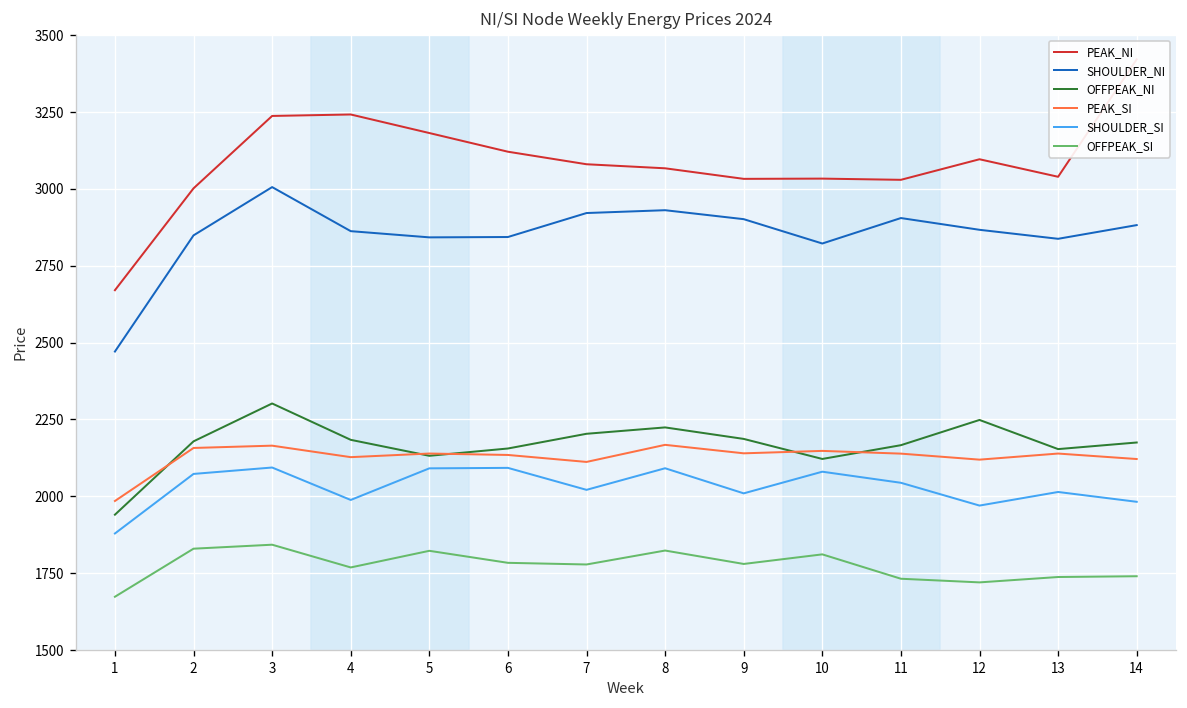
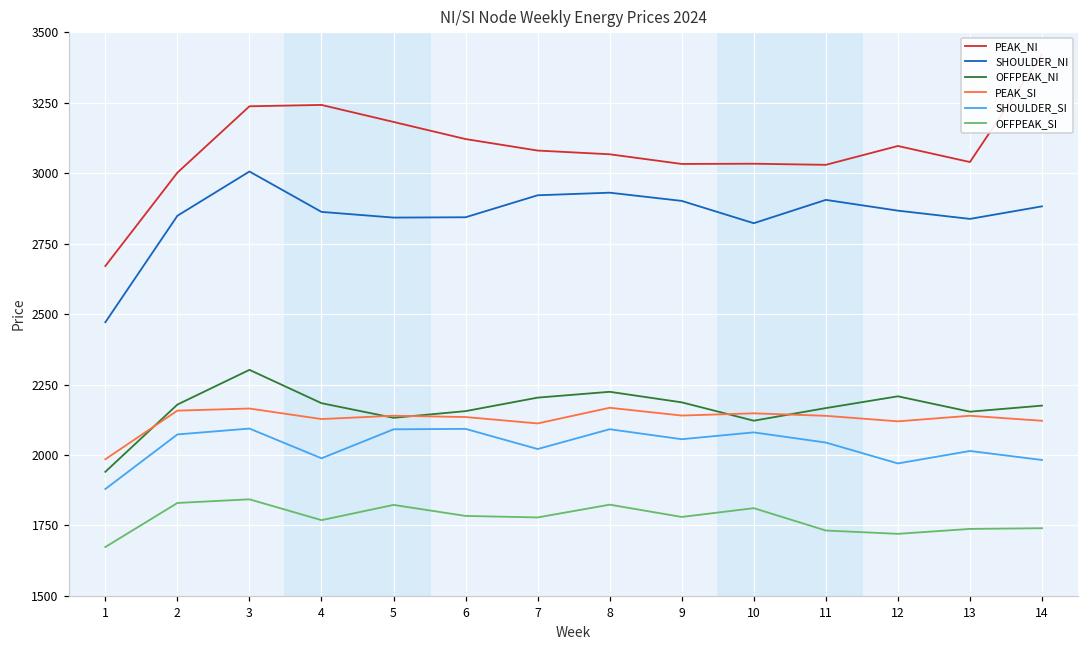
  {
    "PEAK_NI": {
      "1": 2670,
      "2": 3000,
      "3": 3240,
      "4": 3240,
      "5": 3180,
      "6": 3120,
      "7": 3080,
      "8": 3070,
      "9": 3030,
      "10": 3030,
      "11": 3030,
      "12": 3100,
      "13": 3040
    },
    "SHOULDER_NI": {
      "1": 2470,
      "2": 2850,
      "3": 3010,
      "4": 2860,
      "5": 2840,
      "6": 2840,
      "7": 2920,
      "8": 2930,
      "9": 2900,
      "10": 2820,
      "11": 2910,
      "12": 2870,
      "13": 2840,
      "14": 2880
    },
    "OFFPEAK_NI": {
      "1": 1940,
      "2": 2180,
      "3": 2300,
      "4": 2180,
      "6": 2160,
      "7": 2200,
      "8": 2220,
      "9": 2190,
      "10": 2120,
      "11": 2170,
-     "12": 2250,
+     "12": 2210,
      "13": 2150,
      "14": 2180
    },
    "PEAK_SI": {
      "1": 1980,
      "2": 2160,
      "3": 2160,
      "4": 2130,
      "6": 2130,
      "7": 2110,
      "8": 2170,
      "9": 2140,
      "10": 2150,
      "11": 2140,
      "12": 2120,
      "13": 2140,
      "14": 2120
    },
    "SHOULDER_SI": {
      "1": 1880,
      "2": 2070,
      "3": 2090,
      "4": 1990,
      "5": 2090,
      "6": 2090,
      "7": 2020,
      "8": 2090,
-     "9": 2010,
+     "9": 2060,
      "10": 2080,
      "11": 2040,
      "12": 1970,
      "13": 2010,
      "14": 1980
    },
    "OFFPEAK_SI": {
      "1": 1670,
      "2": 1830,
      "3": 1840,
      "4": 1770,
      "5": 1820,
      "6": 1780,
      "7": 1780,
      "8": 1820,
      "9": 1780,
      "10": 1810,
      "11": 1730,
      "12": 1720,
      "13": 1740,
      "14": 1740
    }
  }
